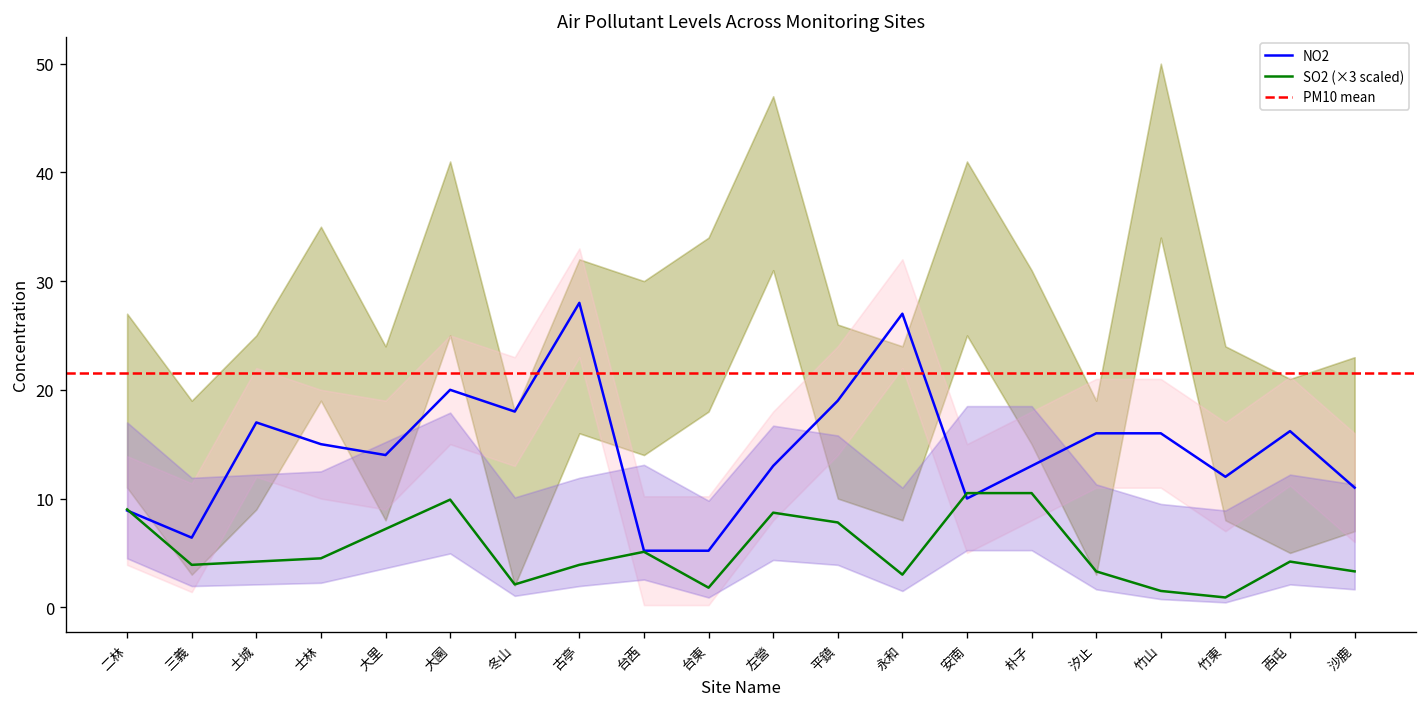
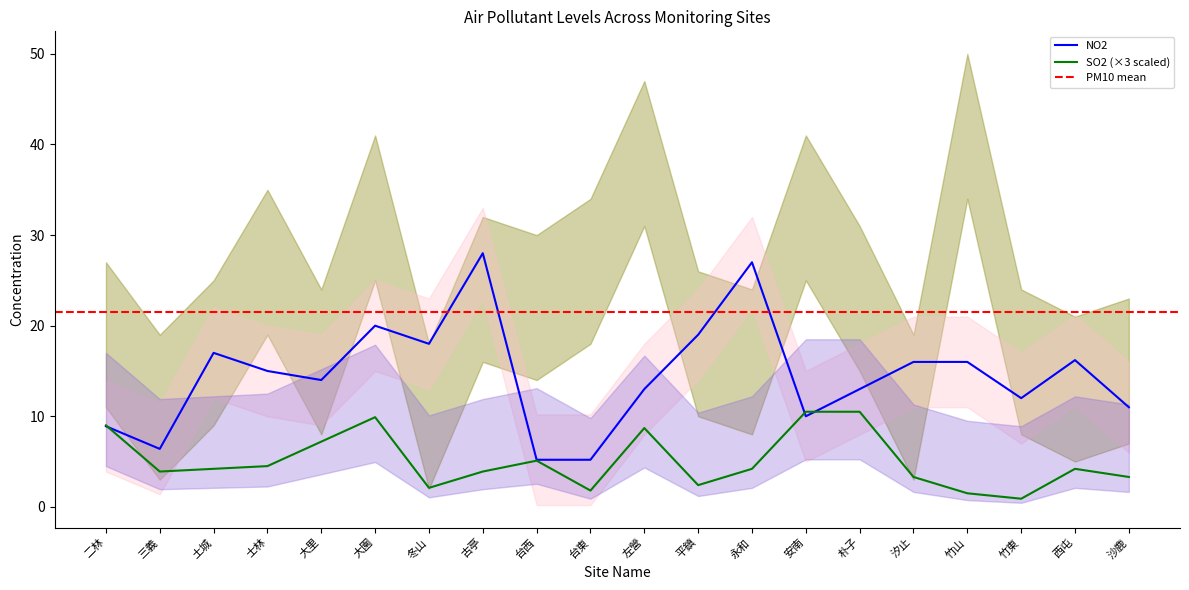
  {
    "NO2": {
      "三義": 6,
      "土城": 17,
      "士林": 15,
      "大里": 14,
      "大園": 20,
      "古亭": 28,
      "台東": 5,
      "左營": 13,
      "平鎮": 19,
      "永和": 27,
      "安南": 10,
      "朴子": 13,
      "汐止": 16,
      "竹山": 16,
      "竹東": 12,
      "西屯": 16,
      "沙鹿": 11
    },
    "SO2 (×3 scaled)": {
      "三義": 4,
      "土城": 4,
      "士林": 5,
      "大里": 7,
      "大園": 10,
      "冬山": 2,
      "古亭": 4,
      "台東": 2,
      "左營": 9,
-     "平鎮": 8,
-     "永和": 3,
+     "平鎮": 2,
+     "永和": 4,
      "安南": 11,
      "朴子": 11,
      "汐止": 3,
      "竹山": 2,
      "竹東": 1,
      "西屯": 4,
      "沙鹿": 3
    }
  }
